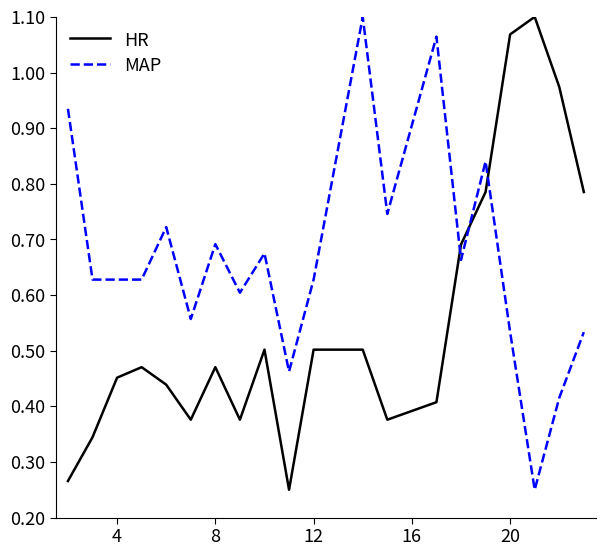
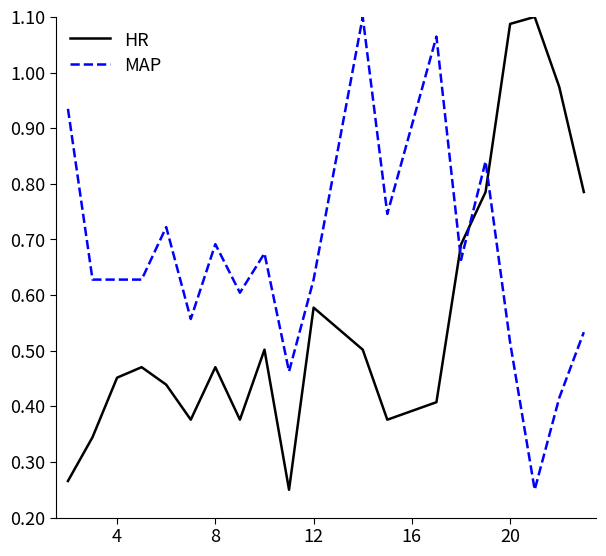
  {
    "HR": {
      "4": 0.45,
      "8": 0.47,
-     "12": 0.50,
-     "20": 1.07
+     "12": 0.58,
+     "20": 1.09
    },
    "MAP": {
      "4": 0.63,
      "8": 0.69,
      "12": 0.63,
-     "20": 0.53
+     "20": 0.51
    }
  }
